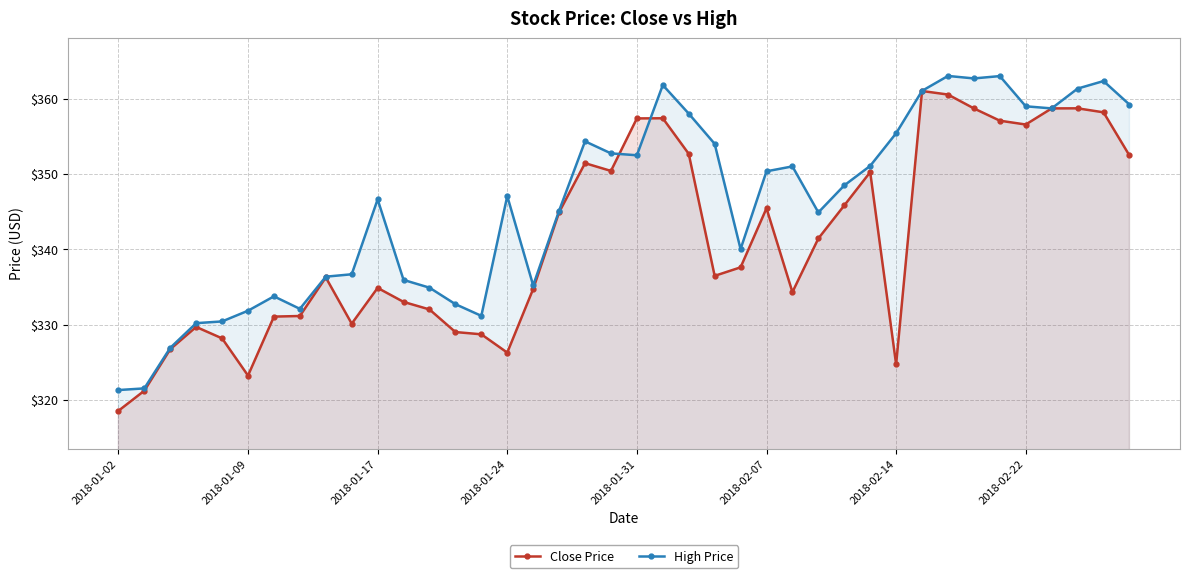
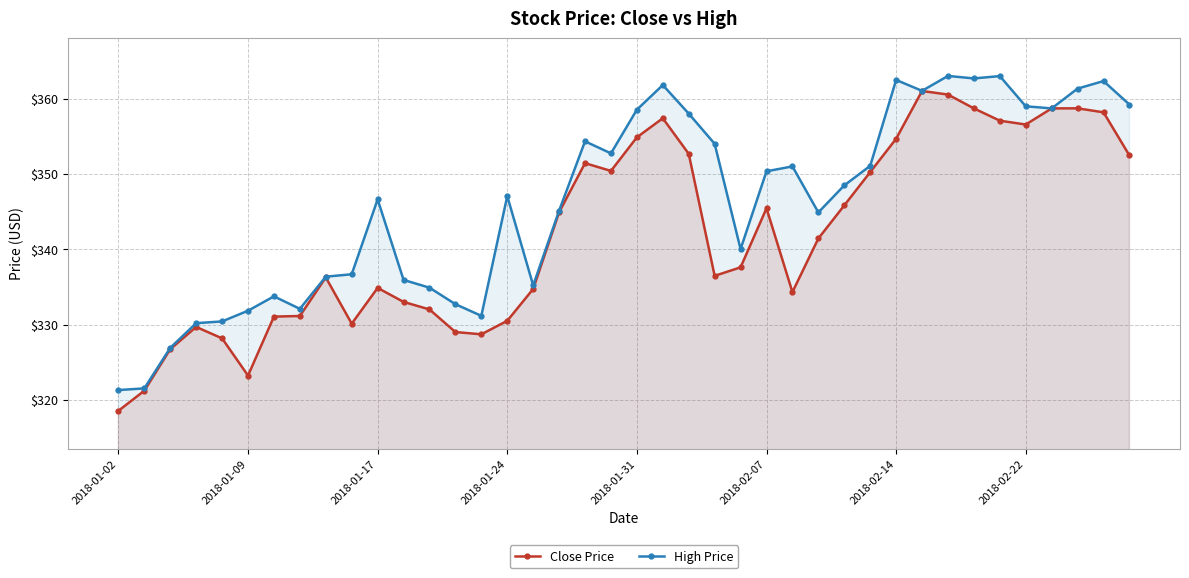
  {
    "Close Price": {
      "2018-01-02": "$319",
      "2018-01-09": "$323",
      "2018-01-17": "$335",
-     "2018-01-24": "$326",
-     "2018-01-31": "$357",
+     "2018-01-24": "$330",
+     "2018-01-31": "$355",
      "2018-02-07": "$345",
-     "2018-02-14": "$325",
+     "2018-02-14": "$355",
      "2018-02-22": "$357"
    },
    "High Price": {
      "2018-01-02": "$321",
      "2018-01-09": "$332",
      "2018-01-17": "$347",
      "2018-01-24": "$347",
-     "2018-01-31": "$352",
+     "2018-01-31": "$359",
      "2018-02-07": "$350",
-     "2018-02-14": "$355",
+     "2018-02-14": "$362",
      "2018-02-22": "$359"
    }
  }
